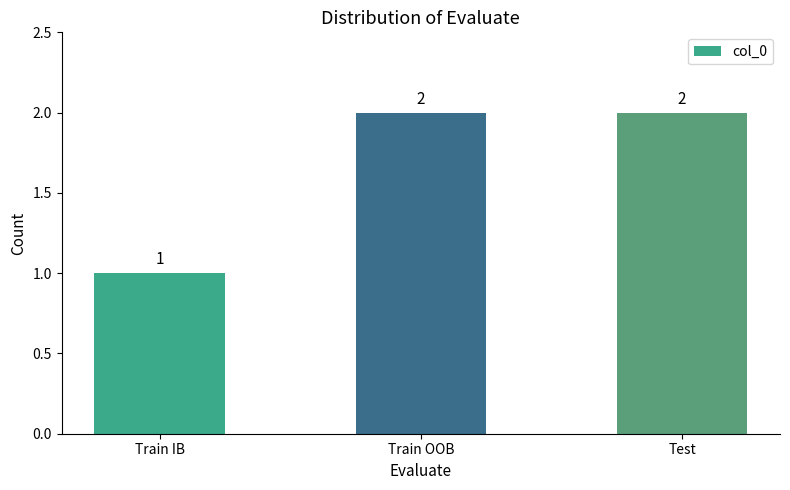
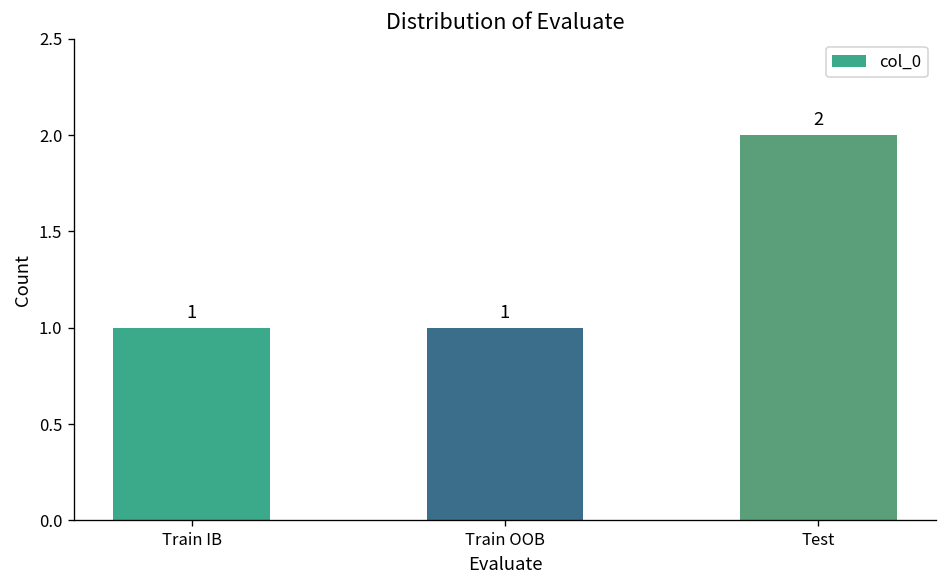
  {
    "Train IB": 1,
-   "Train OOB": 2,
+   "Train OOB": 1,
    "Test": 2
  }
